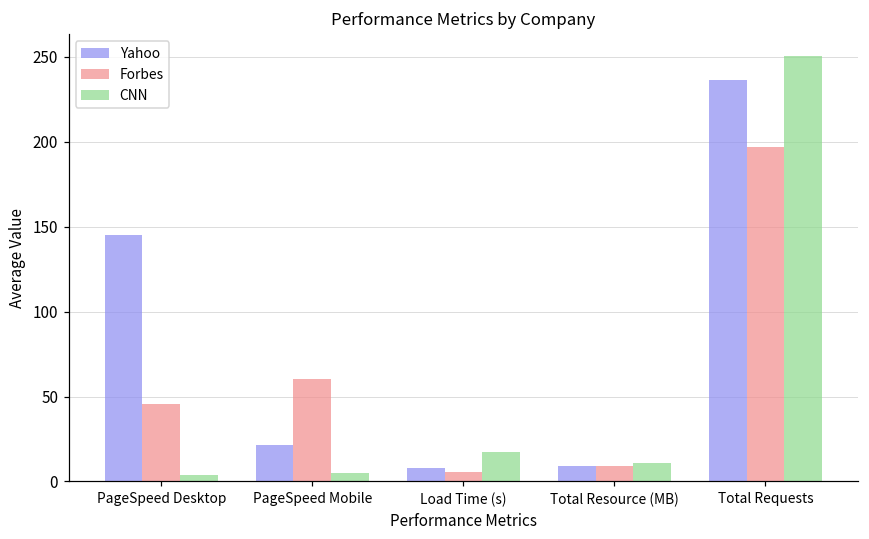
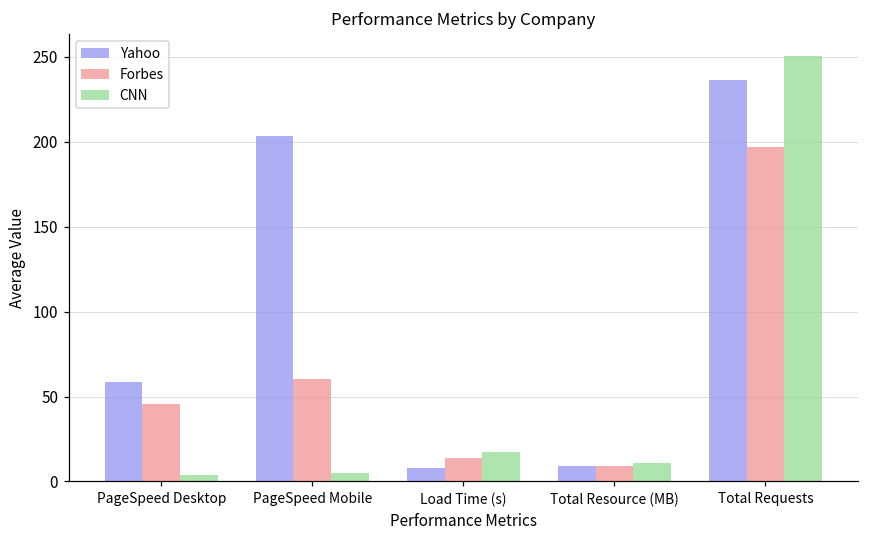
  {
    "Yahoo": {
-     "PageSpeed Desktop": 145,
-     "PageSpeed Mobile": 21,
+     "PageSpeed Desktop": 59,
+     "PageSpeed Mobile": 204,
      "Load Time (s)": 8,
      "Total Resource (MB)": 9,
      "Total Requests": 237
    },
    "Forbes": {
      "PageSpeed Desktop": 46,
      "PageSpeed Mobile": 60,
-     "Load Time (s)": 5,
+     "Load Time (s)": 14,
      "Total Resource (MB)": 9,
      "Total Requests": 197
    },
    "CNN": {
      "PageSpeed Desktop": 4,
      "PageSpeed Mobile": 5,
      "Load Time (s)": 17,
      "Total Resource (MB)": 11,
      "Total Requests": 251
    }
  }
